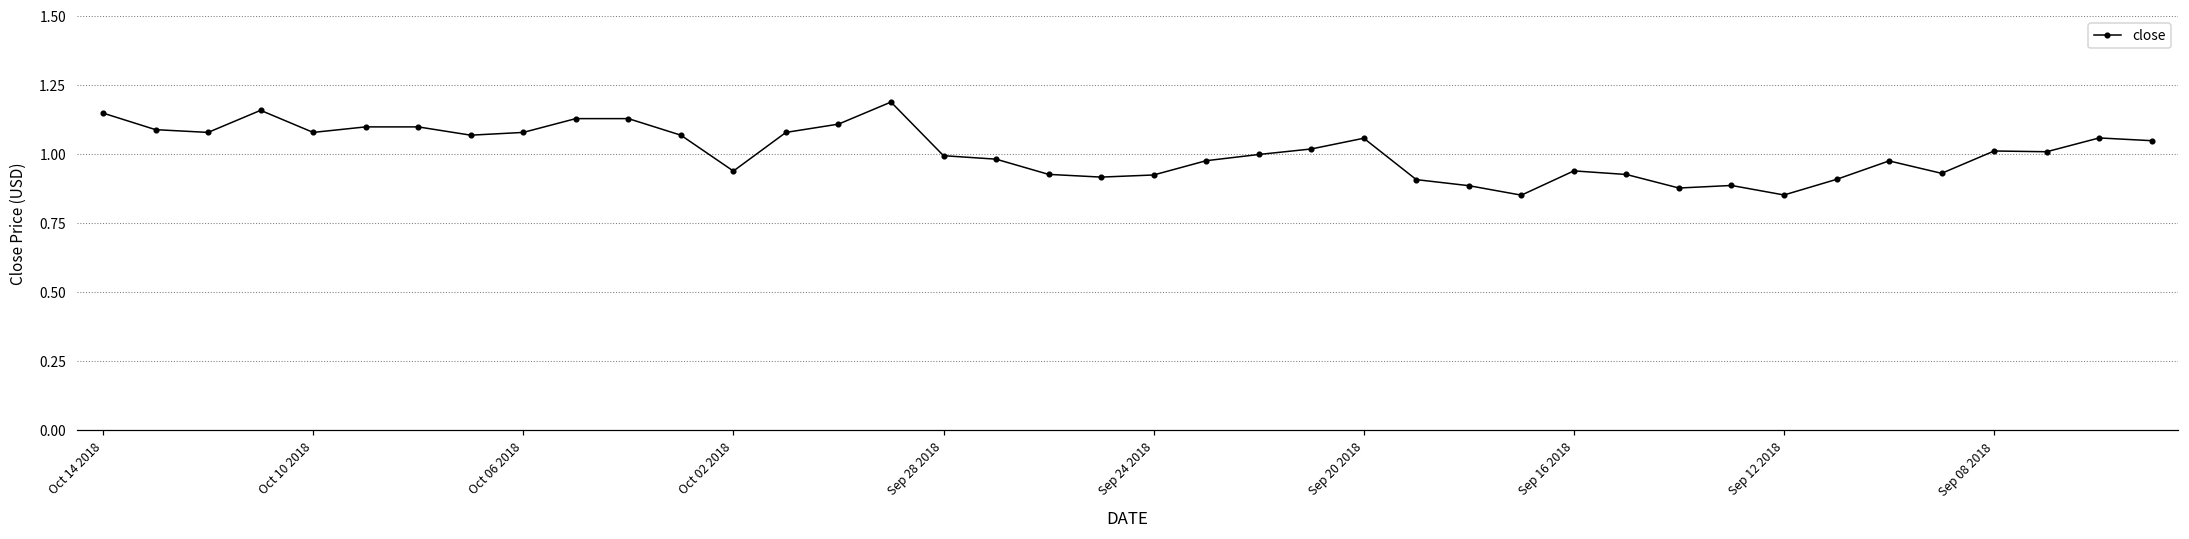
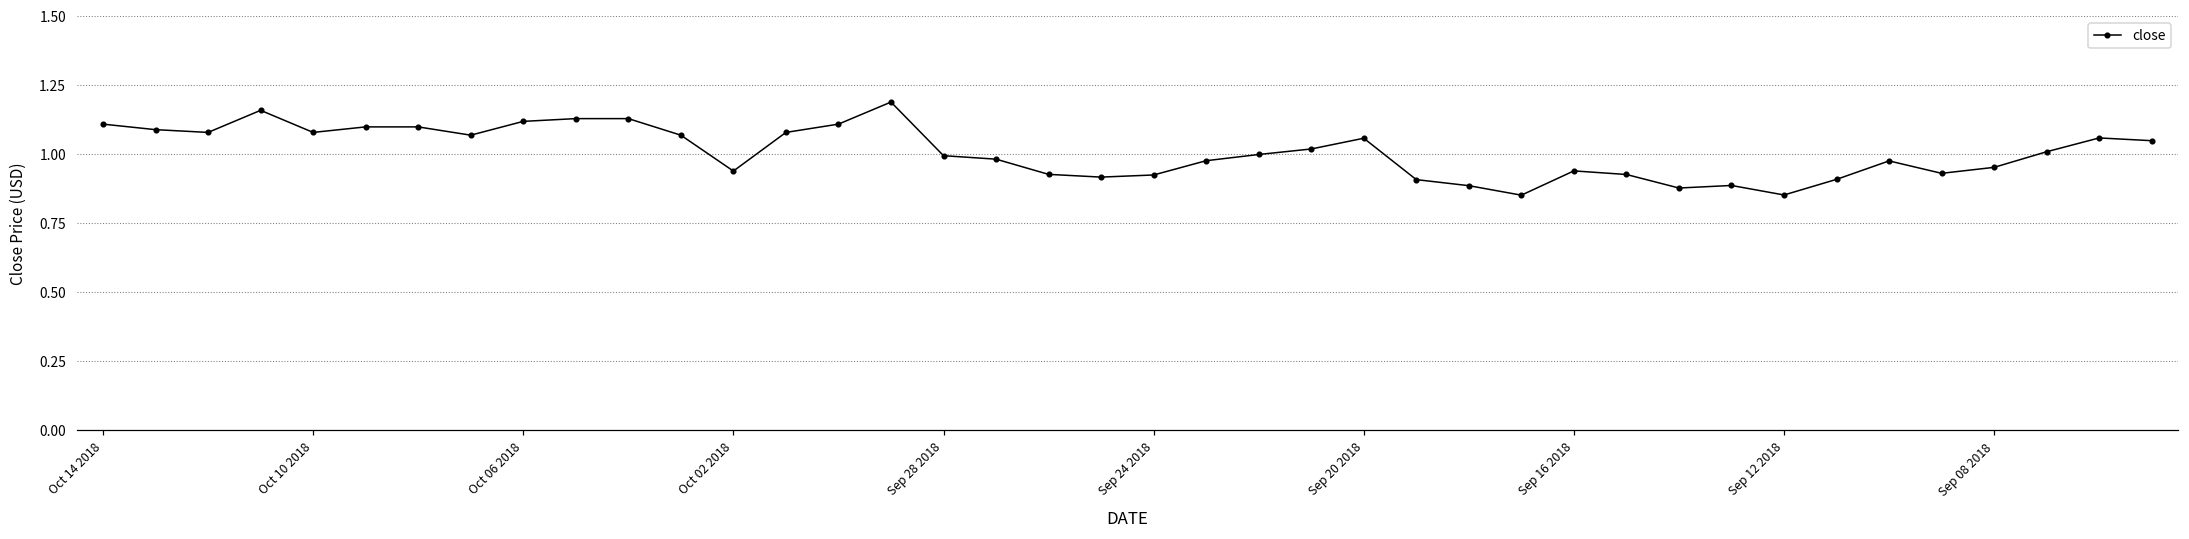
  {
-   "Oct 14 2018": 1.15,
+   "Oct 14 2018": 1.11,
    "Oct 10 2018": 1.08,
-   "Oct 06 2018": 1.08,
+   "Oct 06 2018": 1.12,
    "Oct 02 2018": 0.94,
    "Sep 28 2018": 1.00,
    "Sep 24 2018": 0.93,
    "Sep 20 2018": 1.06,
    "Sep 16 2018": 0.94,
    "Sep 12 2018": 0.85,
-   "Sep 08 2018": 1.01
+   "Sep 08 2018": 0.95
  }
